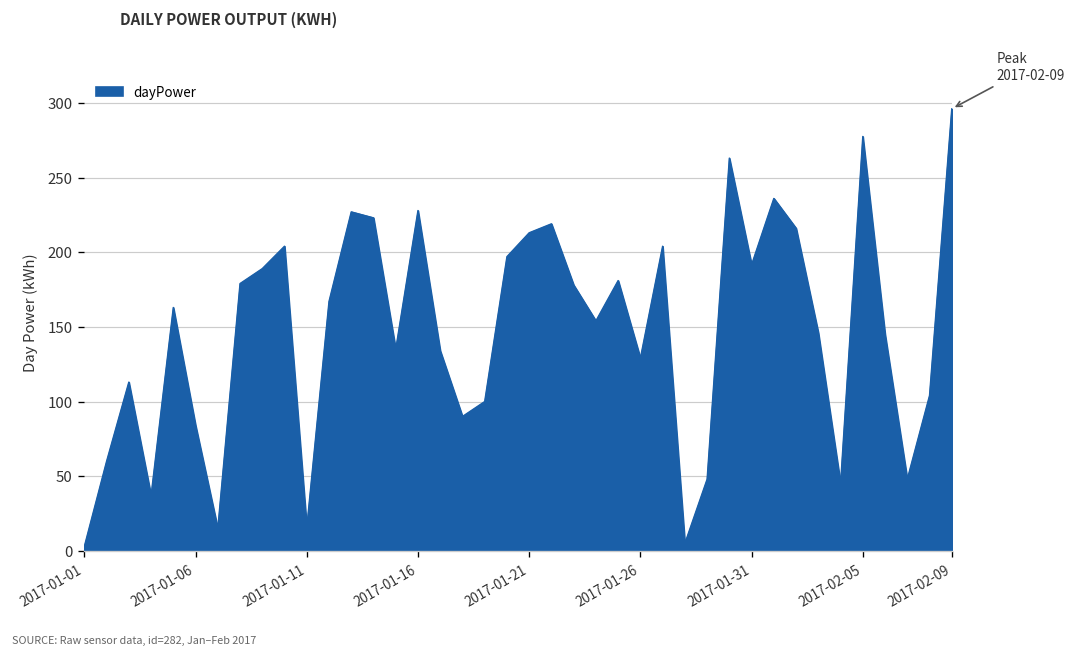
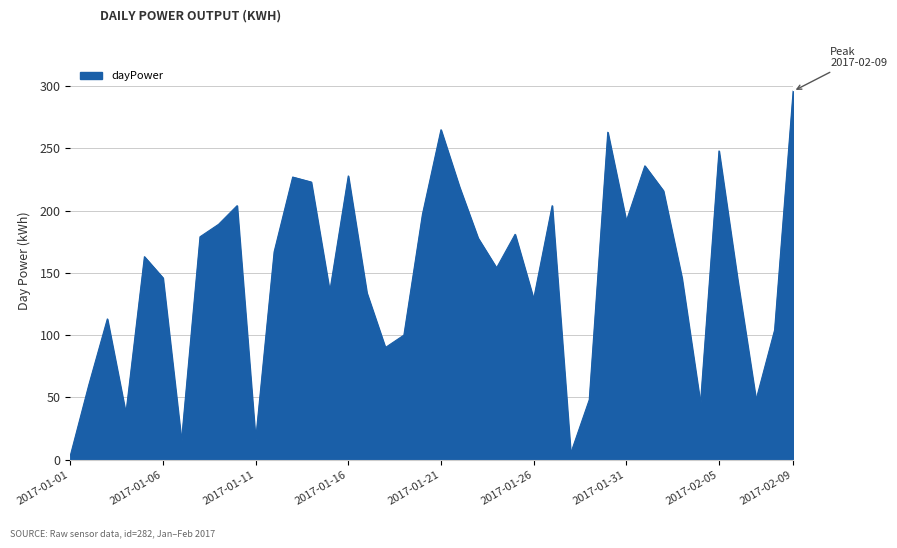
  {
    "2017-01-01": 3,
-   "2017-01-06": 84,
+   "2017-01-06": 146,
    "2017-01-11": 16,
    "2017-01-16": 228,
-   "2017-01-21": 213,
+   "2017-01-21": 265,
    "2017-01-26": 129,
    "2017-01-31": 192,
-   "2017-02-05": 278
+   "2017-02-05": 248
  }
